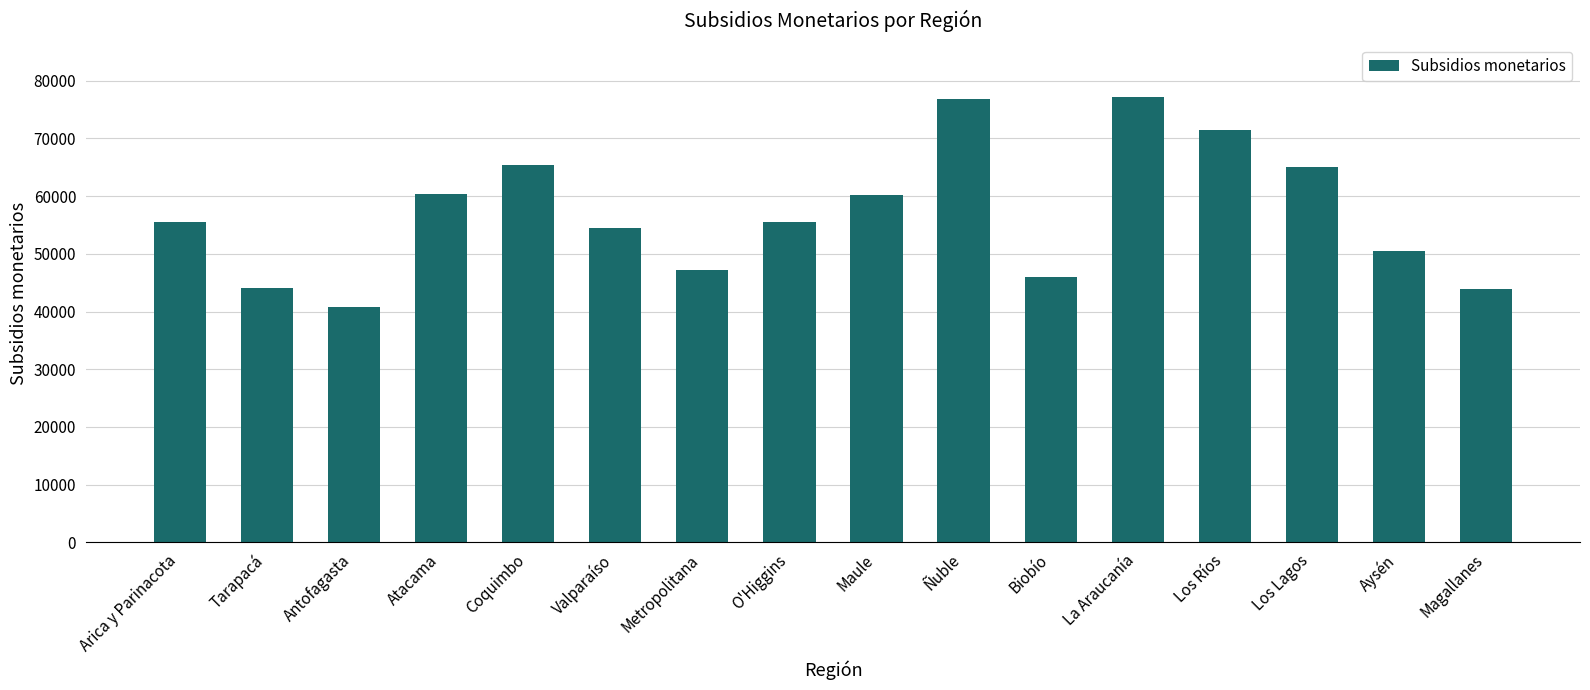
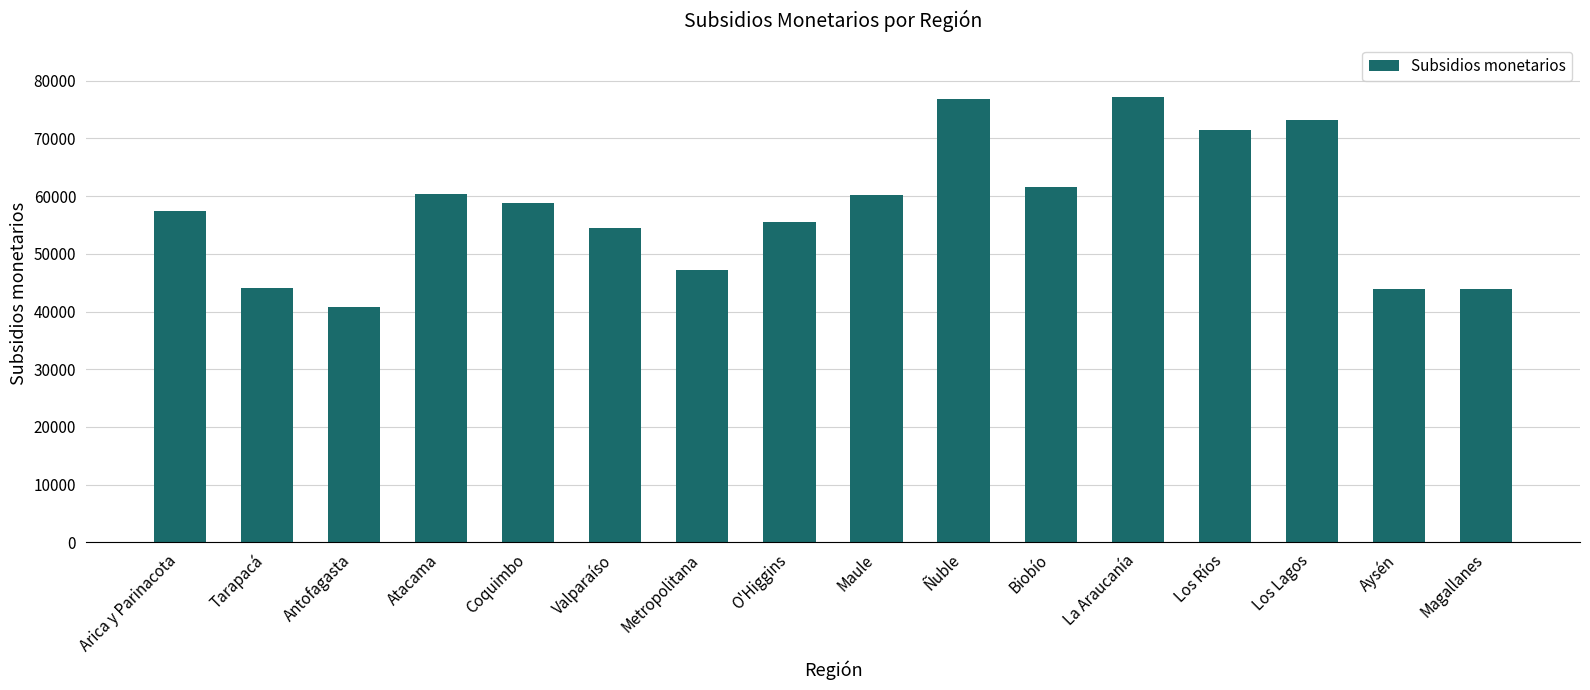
  {
-   "Arica y Parinacota": 56000,
+   "Arica y Parinacota": 57000,
    "Tarapacá": 44000,
    "Antofagasta": 41000,
    "Atacama": 60000,
-   "Coquimbo": 65000,
+   "Coquimbo": 59000,
    "Valparaíso": 54000,
    "Metropolitana": 47000,
    "O'Higgins": 55000,
    "Maule": 60000,
    "Ñuble": 77000,
-   "Biobío": 46000,
+   "Biobío": 62000,
    "La Araucanía": 77000,
    "Los Ríos": 71000,
-   "Los Lagos": 65000,
-   "Aysén": 51000,
+   "Los Lagos": 73000,
+   "Aysén": 44000,
    "Magallanes": 44000
  }
